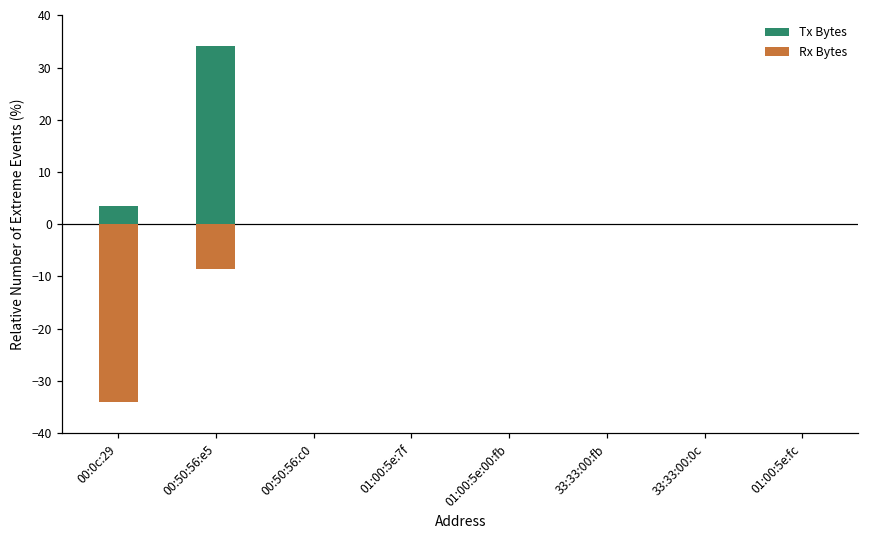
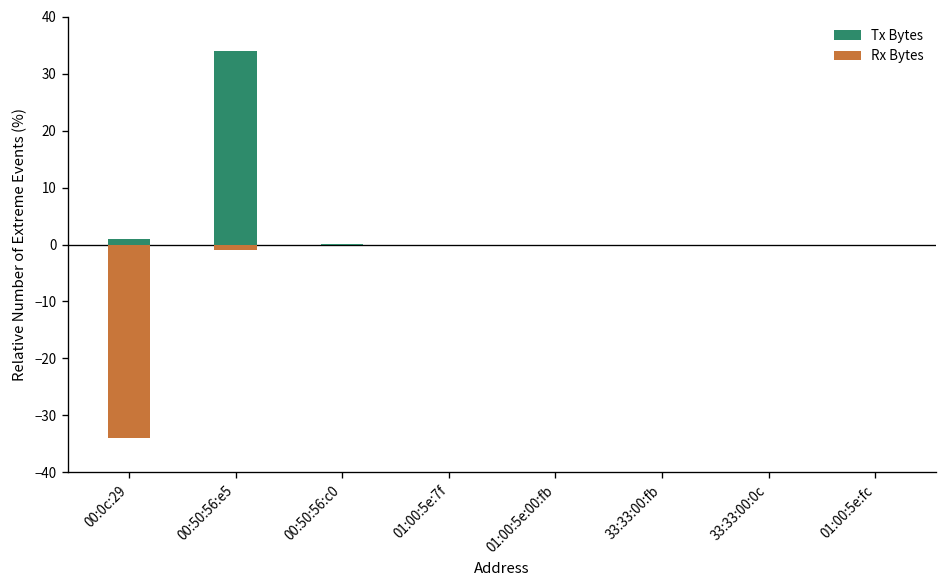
  {
    "Tx Bytes": {
-     "00:0c:29": 3,
+     "00:0c:29": 1,
      "00:50:56:e5": 34,
      "01:00:5e:7f": 0,
      "01:00:5e:00:fb": 0,
      "33:33:00:fb": 0,
      "33:33:00:0c": 0,
      "01:00:5e:fc": 0
    },
    "Rx Bytes": {
      "00:0c:29": -34,
-     "00:50:56:e5": -9,
+     "00:50:56:e5": -1,
      "00:50:56:c0": 0
    }
  }
